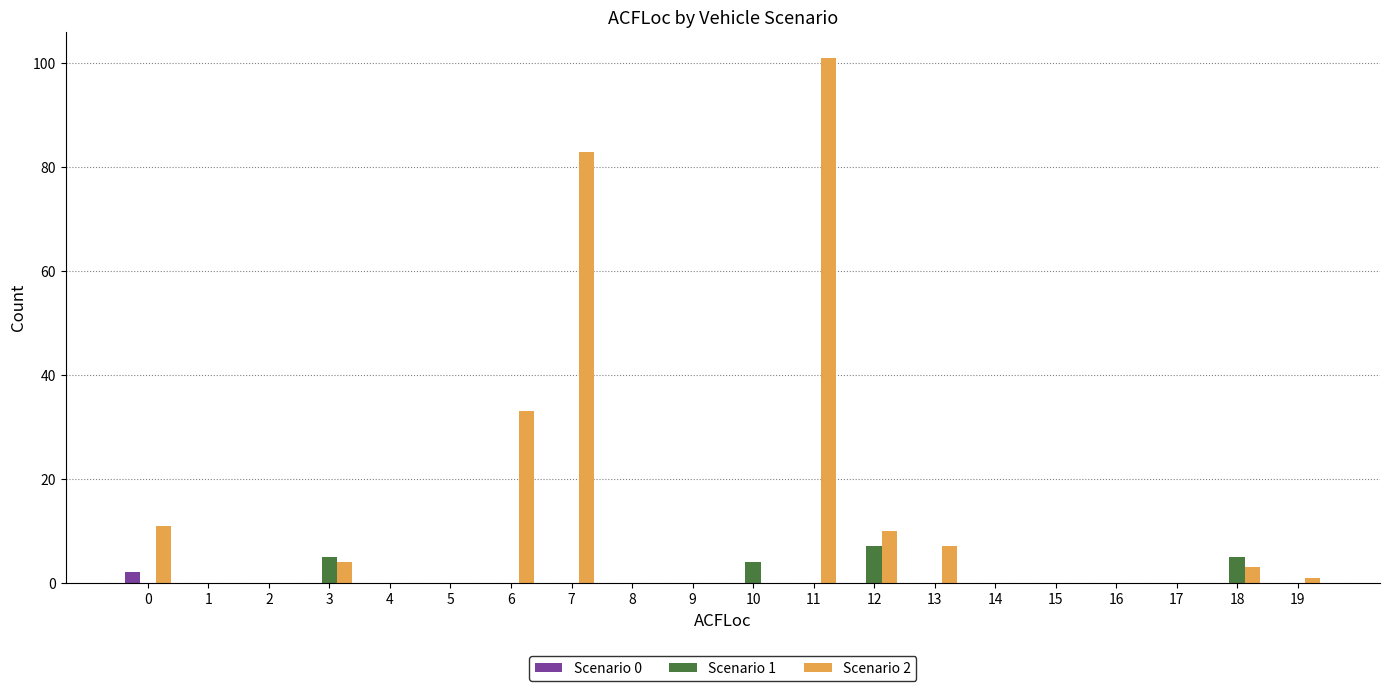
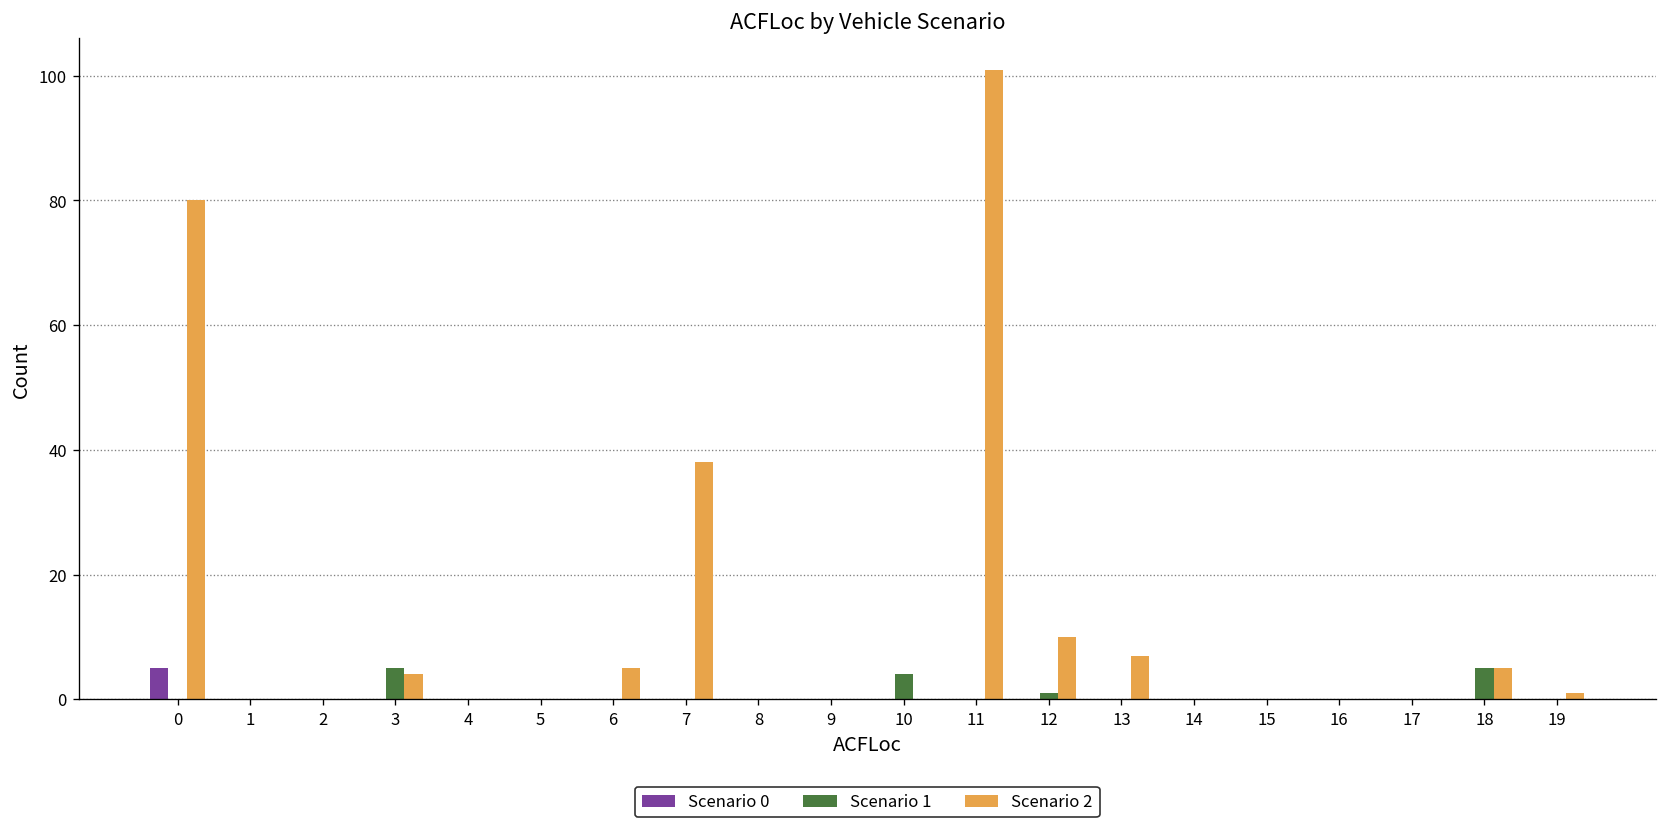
  {
    "Scenario 0": {
-     "0": 2,
+     "0": 5,
      "1": 0,
      "2": 0,
      "3": 0,
      "4": 0,
      "5": 0,
      "6": 0,
      "7": 0,
      "8": 0,
      "9": 0,
      "10": 0,
      "11": 0,
      "12": 0,
      "13": 0,
      "14": 0,
      "15": 0,
      "16": 0,
      "17": 0,
      "18": 0,
      "19": 0
    },
    "Scenario 1": {
      "0": 0,
      "1": 0,
      "2": 0,
      "3": 5,
      "4": 0,
      "5": 0,
      "6": 0,
      "7": 0,
      "8": 0,
      "9": 0,
      "10": 4,
      "11": 0,
-     "12": 7,
+     "12": 1,
      "13": 0,
      "14": 0,
      "15": 0,
      "16": 0,
      "17": 0,
      "18": 5,
      "19": 0
    },
    "Scenario 2": {
-     "0": 11,
+     "0": 80,
      "1": 0,
      "2": 0,
      "3": 4,
      "4": 0,
      "5": 0,
-     "6": 33,
-     "7": 83,
+     "6": 5,
+     "7": 38,
      "8": 0,
      "9": 0,
      "10": 0,
      "11": 101,
      "12": 10,
      "13": 7,
      "14": 0,
      "15": 0,
      "16": 0,
      "17": 0,
-     "18": 3,
+     "18": 5,
      "19": 1
    }
  }
